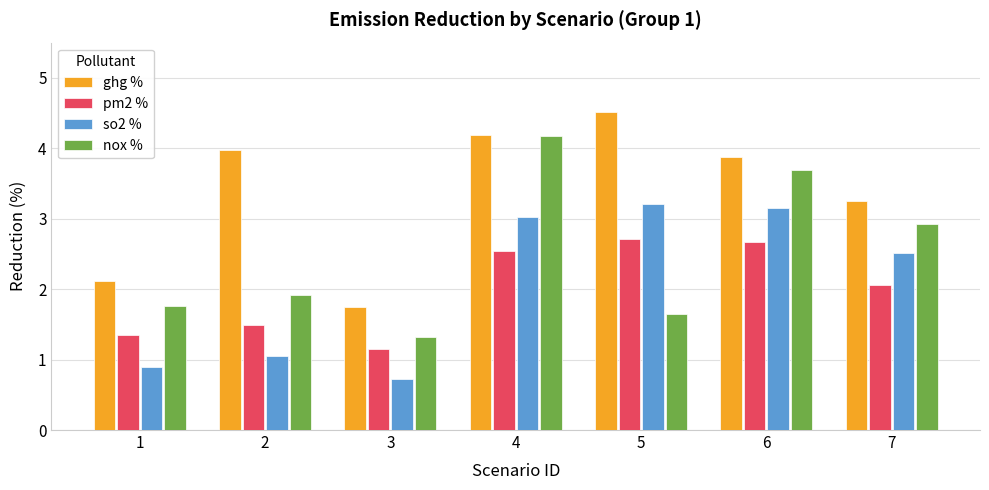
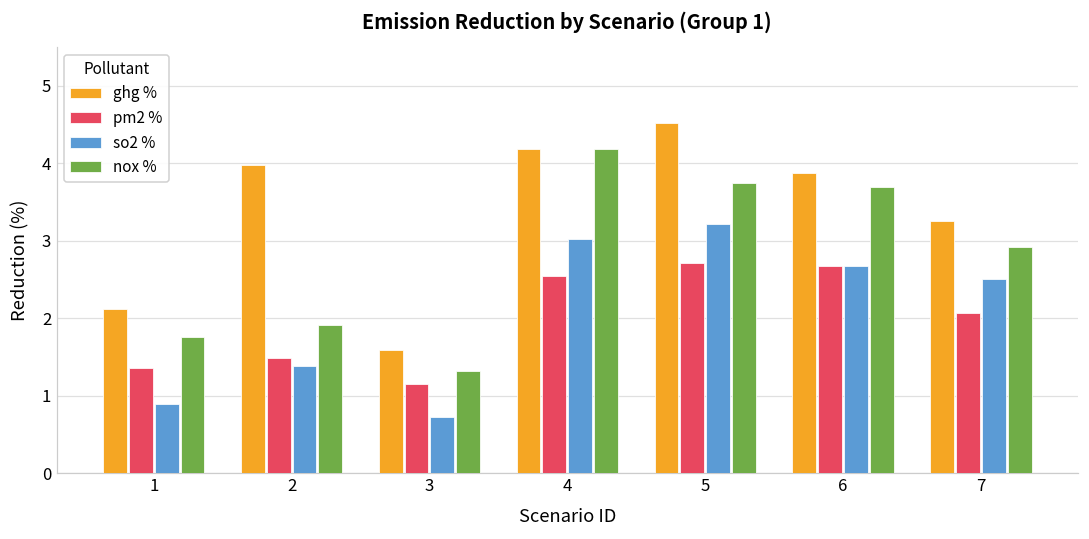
  {
    "ghg %": {
      "1": 2.1,
      "2": 4.0,
-     "3": 1.7,
+     "3": 1.6,
      "4": 4.2,
      "5": 4.5,
      "6": 3.9,
      "7": 3.2
    },
    "pm2 %": {
      "1": 1.4,
      "2": 1.5,
      "3": 1.2,
      "4": 2.5,
      "5": 2.7,
      "6": 2.7,
      "7": 2.1
    },
    "so2 %": {
      "1": 0.9,
-     "2": 1.1,
+     "2": 1.4,
      "3": 0.7,
      "4": 3.0,
      "5": 3.2,
-     "6": 3.1,
+     "6": 2.7,
      "7": 2.5
    },
    "nox %": {
      "1": 1.8,
      "2": 1.9,
      "3": 1.3,
      "4": 4.2,
-     "5": 1.6,
+     "5": 3.7,
      "6": 3.7,
      "7": 2.9
    }
  }
